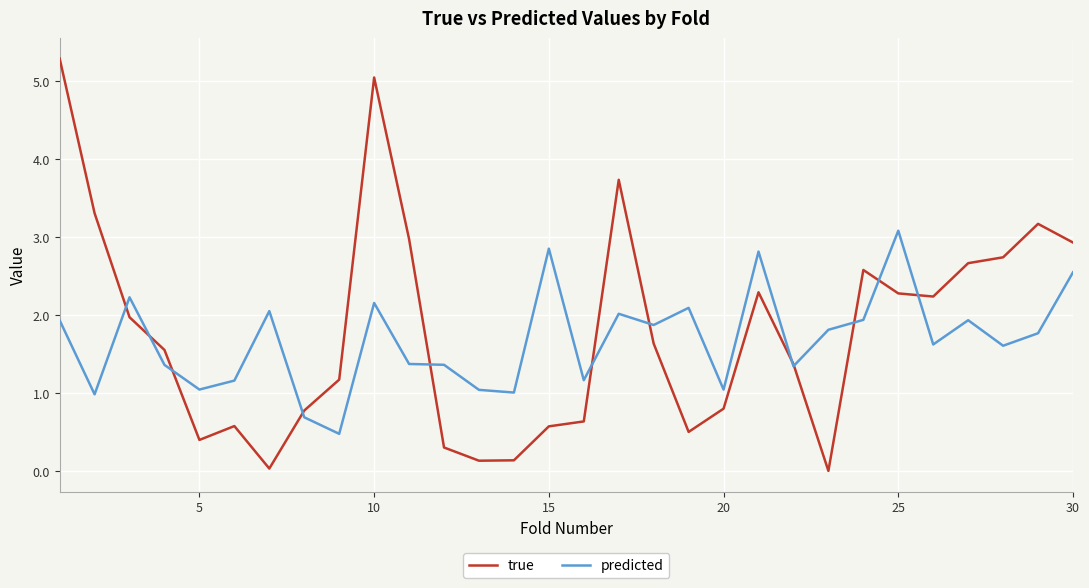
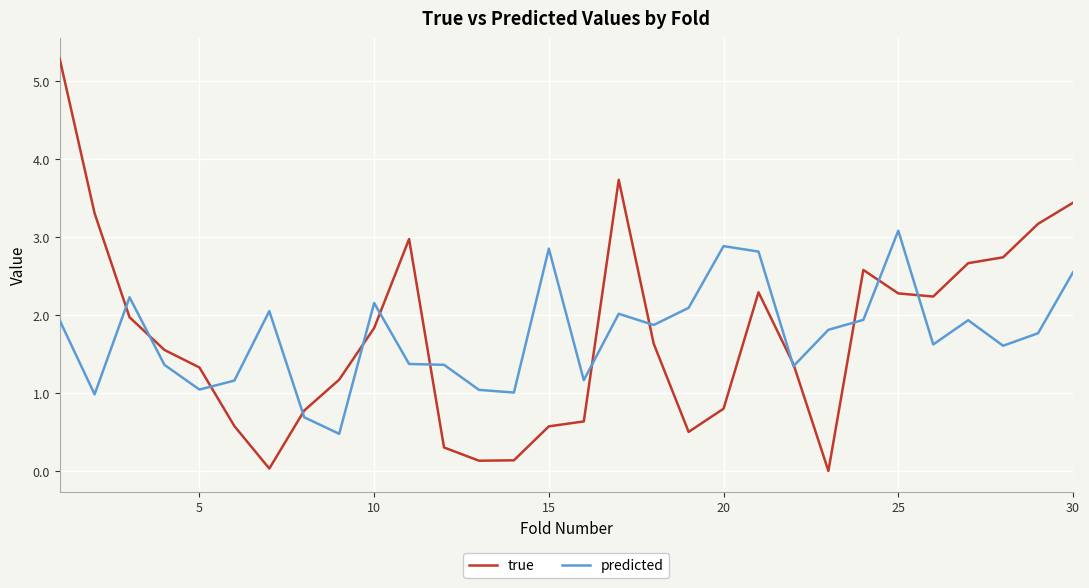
  {
    "true": {
-     "5": 0.4,
-     "10": 5.1,
+     "5": 1.3,
+     "10": 1.8,
      "15": 0.6,
      "20": 0.8,
      "25": 2.3,
-     "30": 2.9
+     "30": 3.4
    },
    "predicted": {
      "5": 1.0,
      "10": 2.2,
      "15": 2.9,
-     "20": 1.0,
+     "20": 2.9,
      "25": 3.1,
      "30": 2.6
    }
  }
